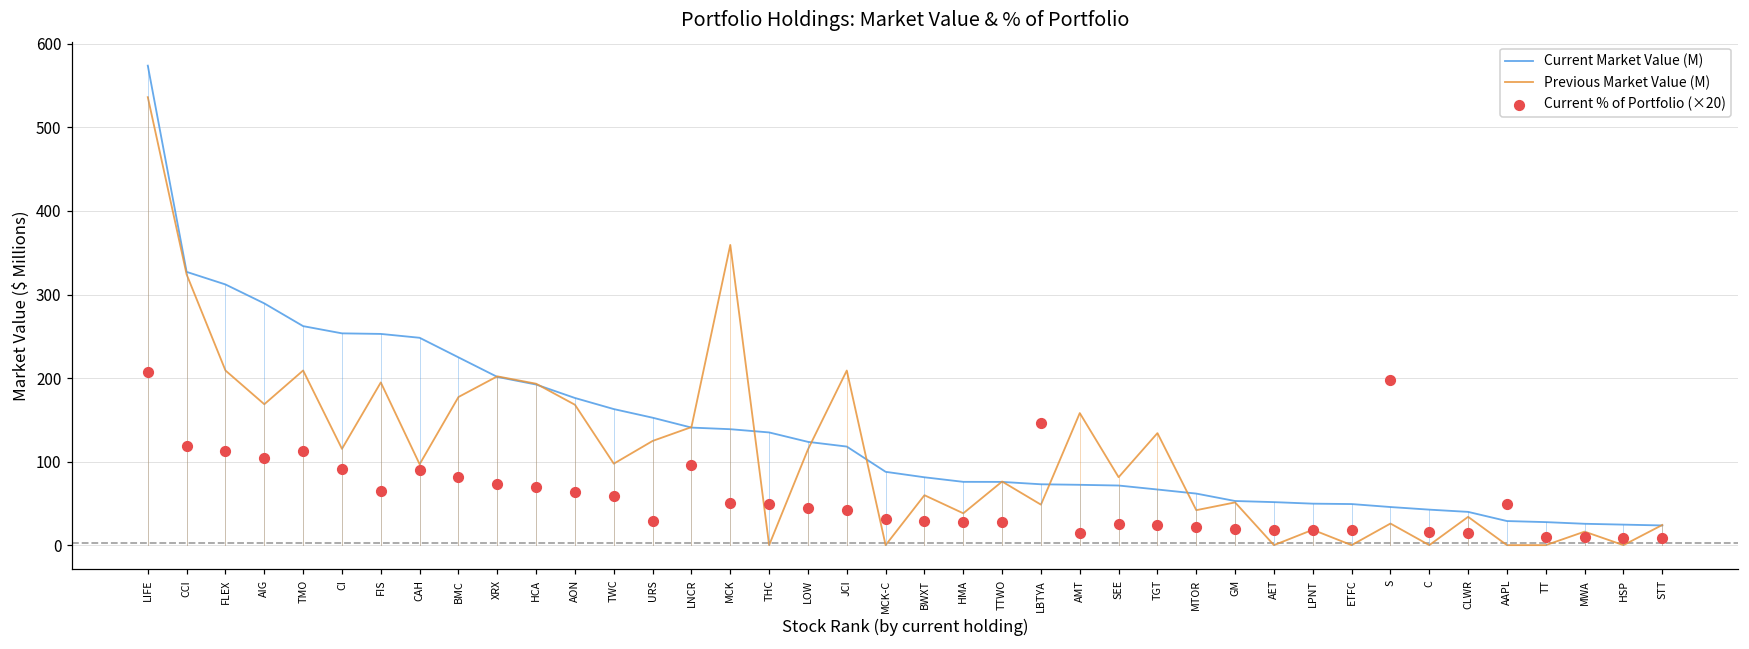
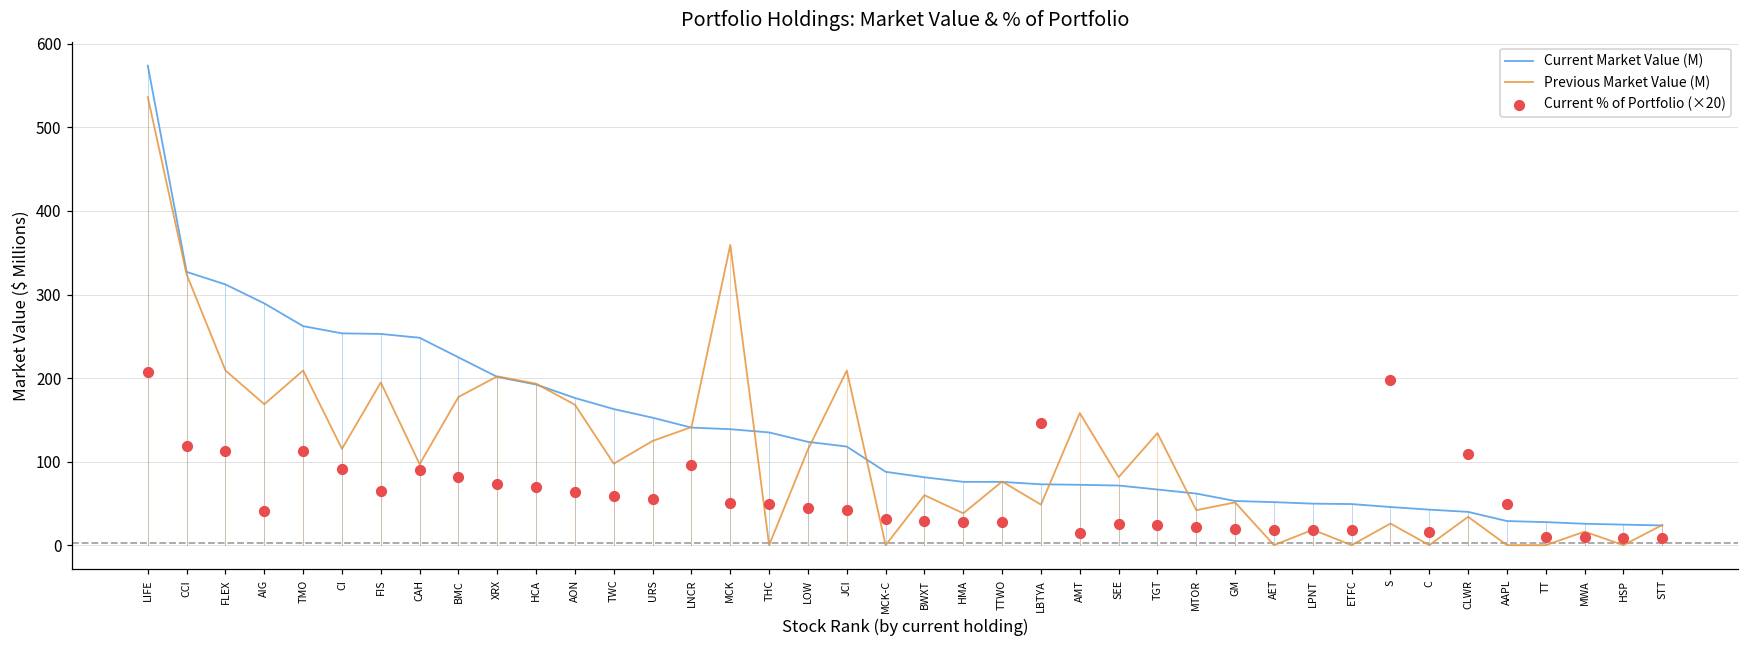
  {
    "Current % of Portfolio (×20)": {
-     "AIG": 100,
-     "URS": 30,
-     "CLWR": 10
+     "AIG": 40,
+     "URS": 60,
+     "CLWR": 110
    }
  }
